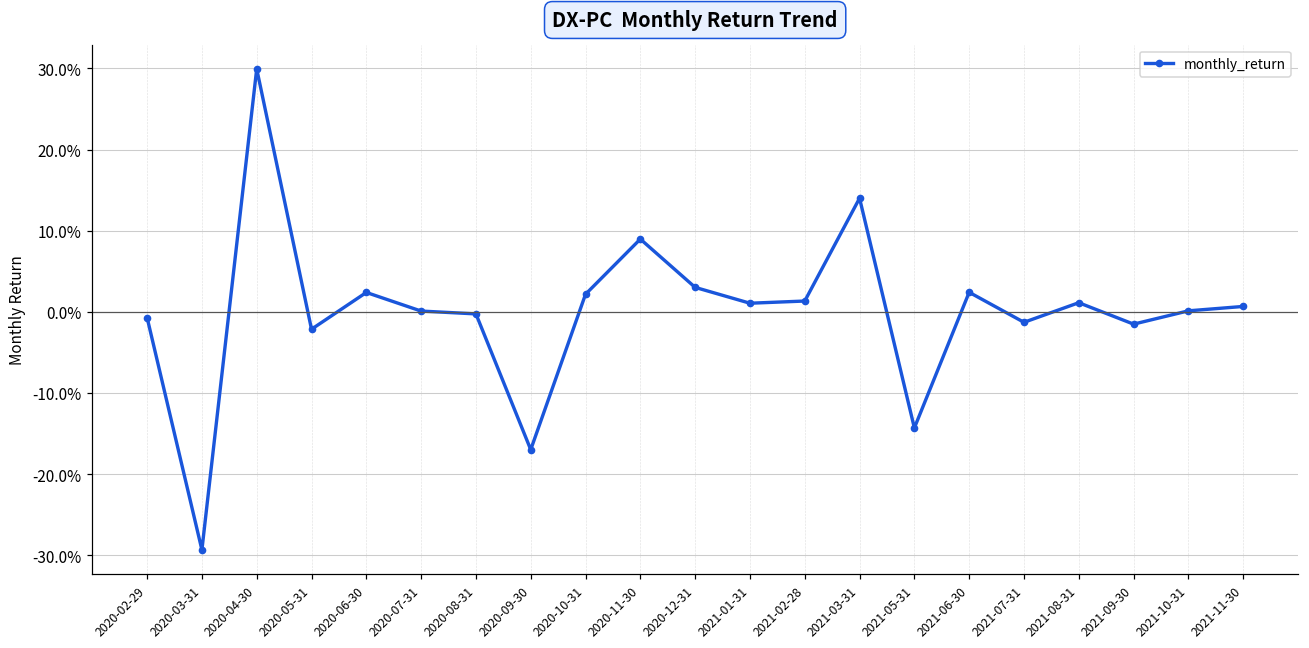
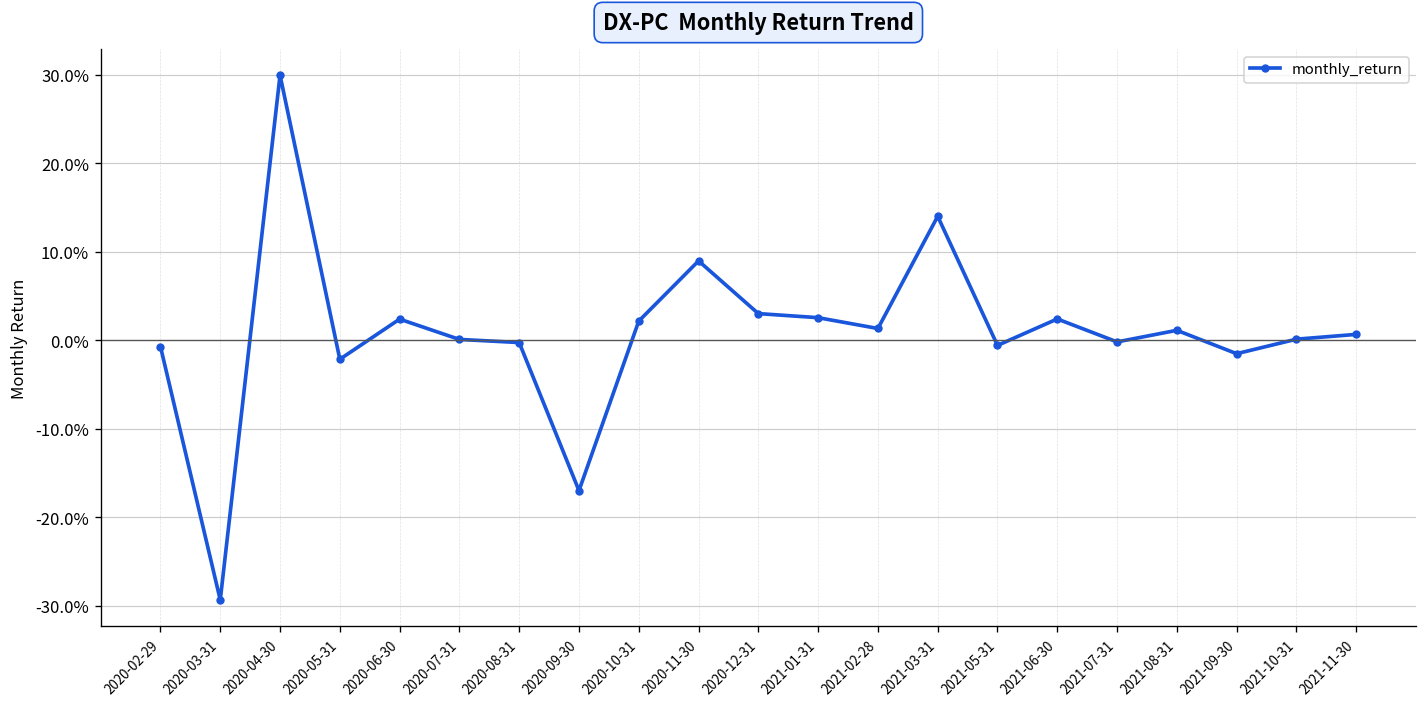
  {
    "2020-02-29": "-1%",
    "2020-03-31": "-29%",
    "2020-04-30": "30%",
    "2020-05-31": "-2%",
    "2020-06-30": "2%",
    "2020-07-31": "0%",
    "2020-08-31": "0%",
    "2020-09-30": "-17%",
    "2020-10-31": "2%",
    "2020-11-30": "9%",
    "2020-12-31": "3%",
-   "2021-01-31": "1%",
+   "2021-01-31": "3%",
    "2021-02-28": "1%",
    "2021-03-31": "14%",
-   "2021-05-31": "-14%",
+   "2021-05-31": "-1%",
    "2021-06-30": "2%",
-   "2021-07-31": "-1%",
+   "2021-07-31": "0%",
    "2021-08-31": "1%",
    "2021-09-30": "-2%",
    "2021-10-31": "0%",
    "2021-11-30": "1%"
  }
